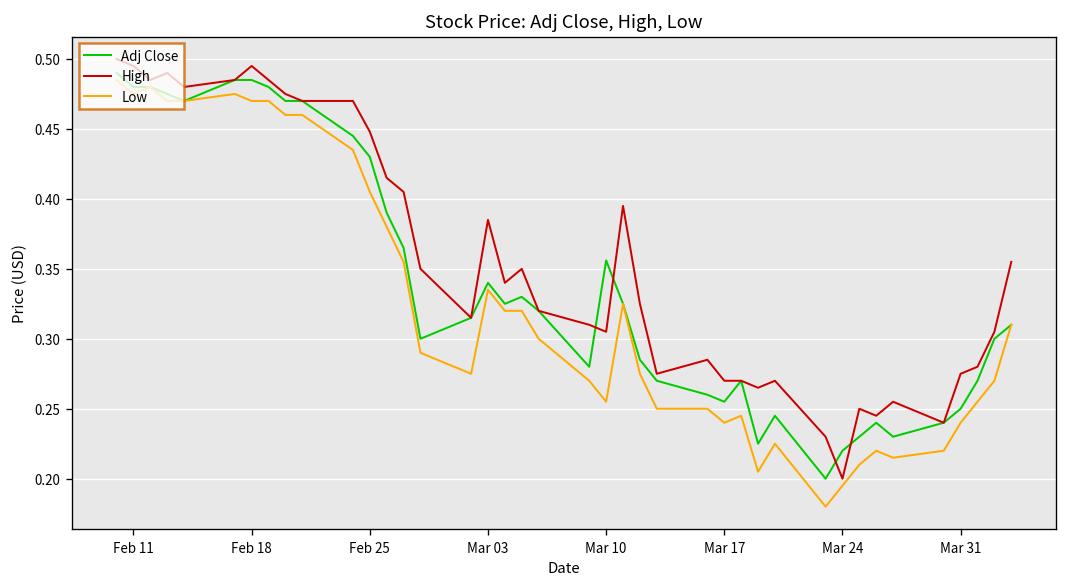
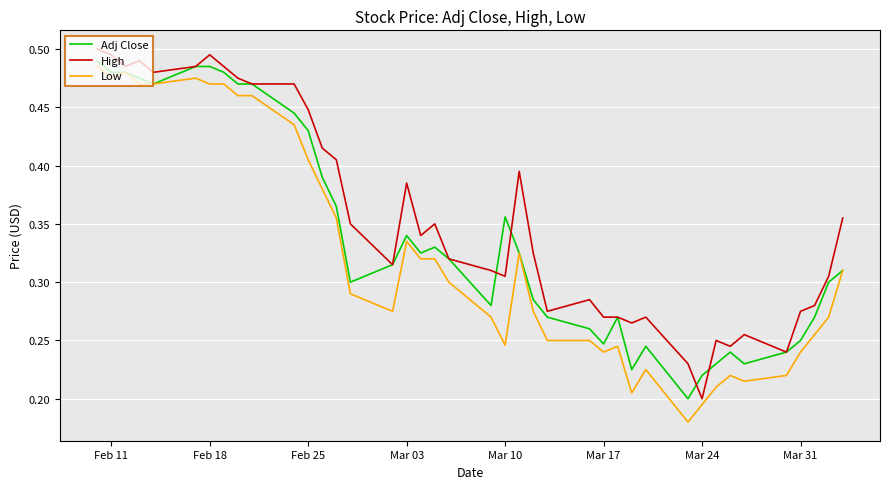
  {
    "Adj Close": {
      "Feb 18": 0.485,
      "Feb 25": 0.430,
      "Mar 03": 0.340,
      "Mar 10": 0.356,
-     "Mar 17": 0.255,
+     "Mar 17": 0.247,
      "Mar 24": 0.220,
      "Mar 31": 0.250
    },
    "High": {
      "Feb 18": 0.495,
      "Feb 25": 0.448,
      "Mar 03": 0.385,
      "Mar 10": 0.305,
      "Mar 17": 0.270,
      "Mar 24": 0.200,
      "Mar 31": 0.275
    },
    "Low": {
      "Feb 18": 0.470,
      "Feb 25": 0.405,
      "Mar 03": 0.335,
-     "Mar 10": 0.255,
+     "Mar 10": 0.246,
      "Mar 17": 0.240,
      "Mar 24": 0.195,
      "Mar 31": 0.240
    }
  }
